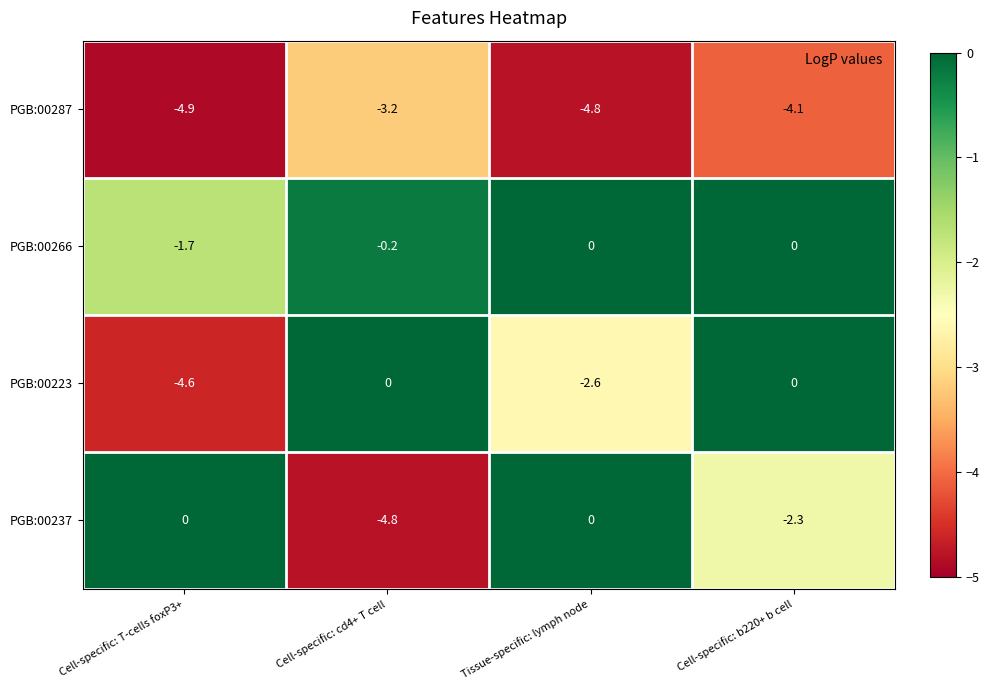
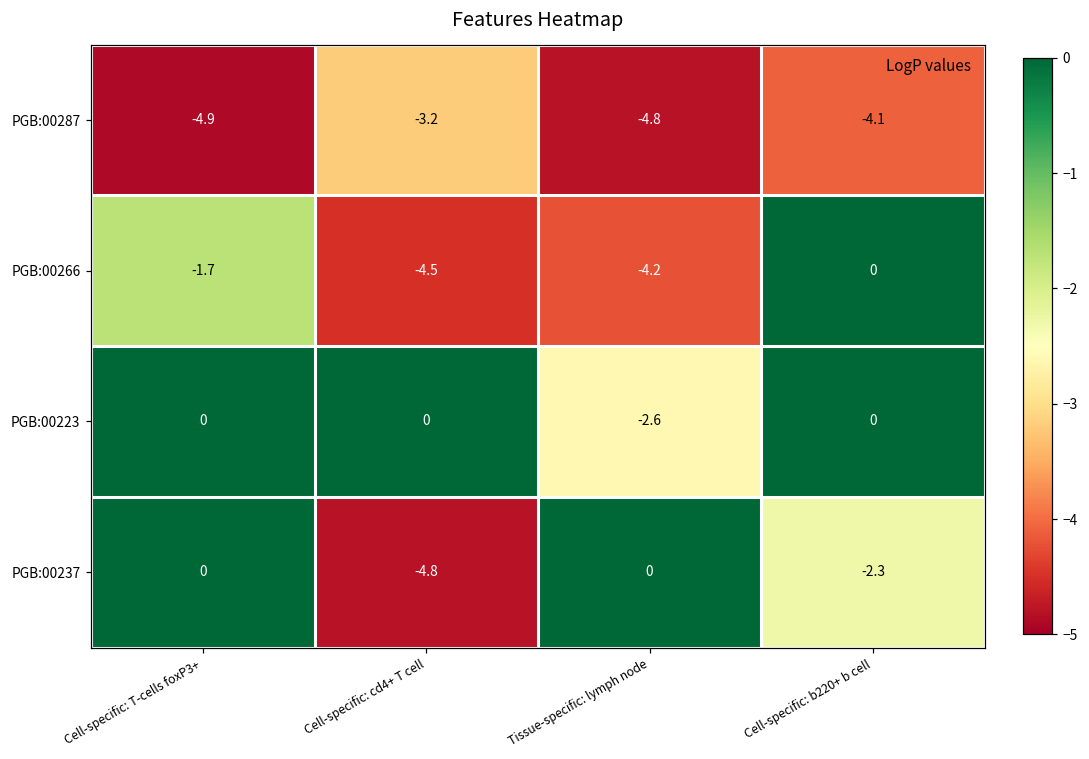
  {
    "PGB:00287": {
      "Cell-specific: T-cells foxP3+": -4.9,
      "Cell-specific: cd4+ T cell": -3.2,
      "Tissue-specific: lymph node": -4.8,
      "Cell-specific: b220+ b cell": -4.1
    },
    "PGB:00266": {
      "Cell-specific: T-cells foxP3+": -1.7,
-     "Cell-specific: cd4+ T cell": -0.2,
-     "Tissue-specific: lymph node": 0,
+     "Cell-specific: cd4+ T cell": -4.5,
+     "Tissue-specific: lymph node": -4.2,
      "Cell-specific: b220+ b cell": 0
    },
    "PGB:00223": {
-     "Cell-specific: T-cells foxP3+": -4.6,
+     "Cell-specific: T-cells foxP3+": 0,
      "Cell-specific: cd4+ T cell": 0,
      "Tissue-specific: lymph node": -2.6,
      "Cell-specific: b220+ b cell": 0
    },
    "PGB:00237": {
      "Cell-specific: T-cells foxP3+": 0,
      "Cell-specific: cd4+ T cell": -4.8,
      "Tissue-specific: lymph node": 0,
      "Cell-specific: b220+ b cell": -2.3
    }
  }
